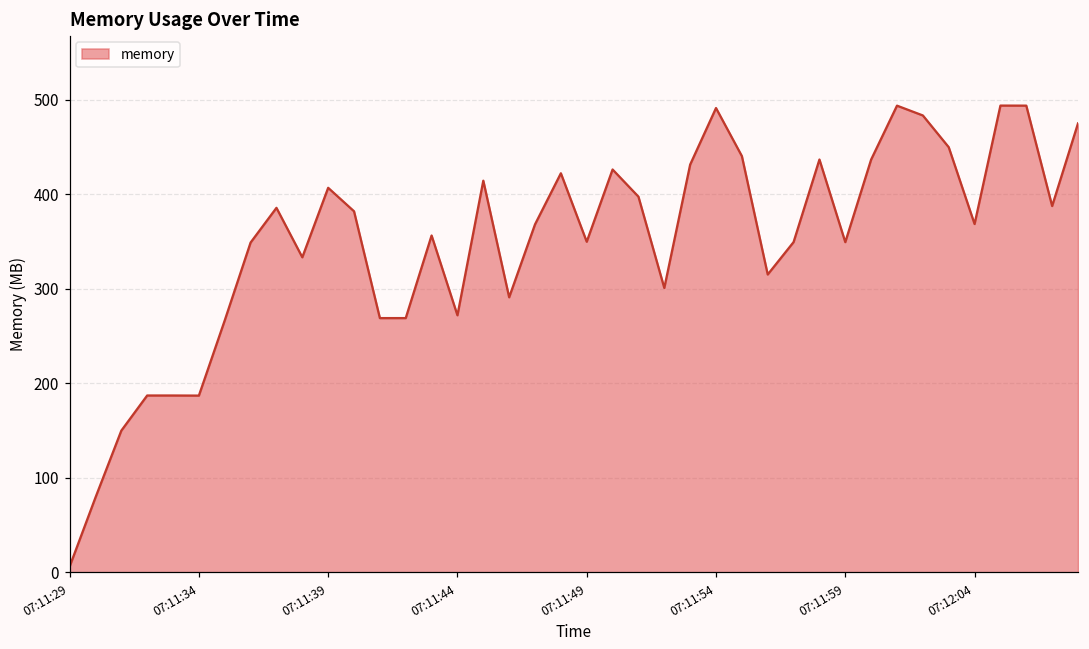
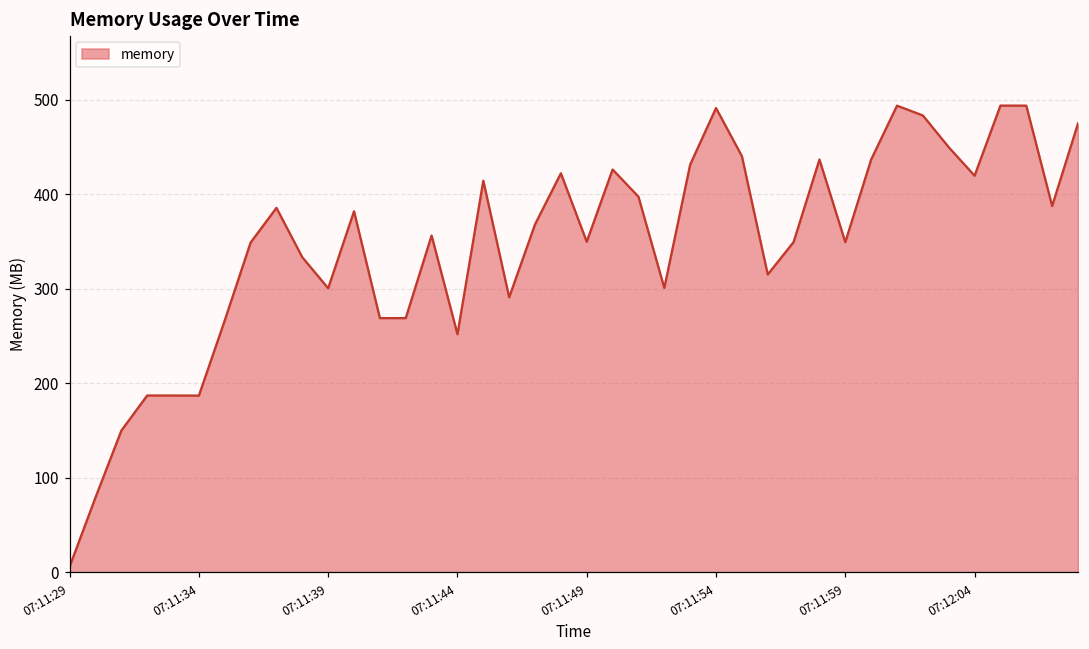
  {
    "07:11:29": 10,
    "07:11:34": 190,
-   "07:11:39": 410,
-   "07:11:44": 270,
+   "07:11:39": 300,
+   "07:11:44": 250,
    "07:11:49": 350,
    "07:11:54": 490,
    "07:11:59": 350,
-   "07:12:04": 370
+   "07:12:04": 420
  }
